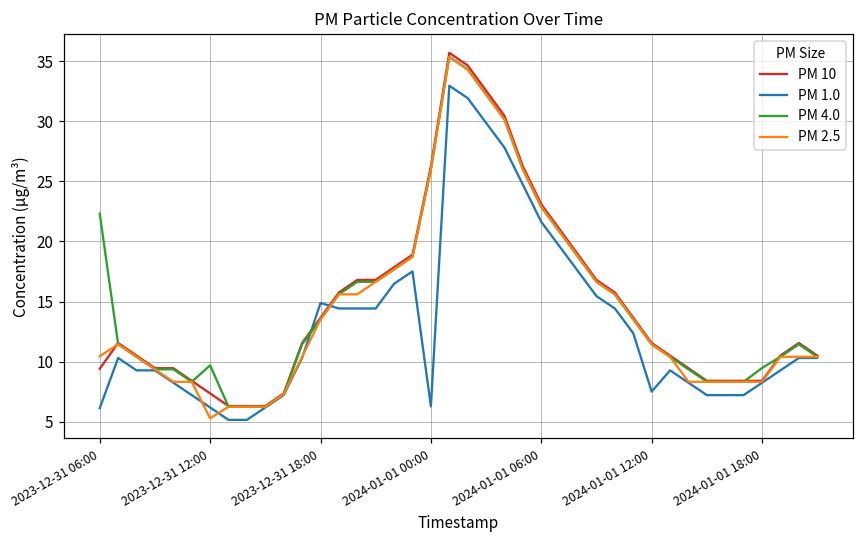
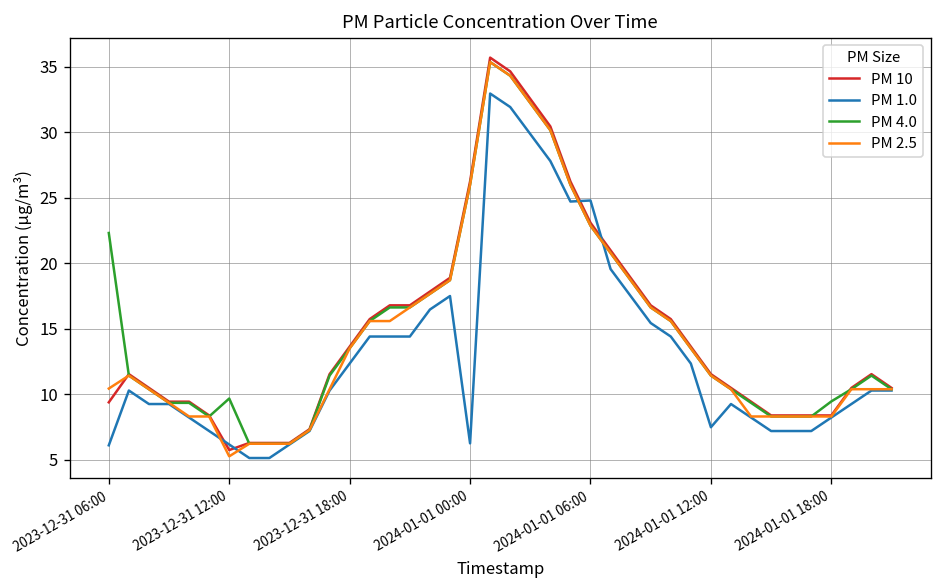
  {
    "PM 10": {
      "2023-12-31 06:00": 9.4,
-     "2023-12-31 12:00": 7.4,
+     "2023-12-31 12:00": 5.8,
      "2024-01-01 00:00": 26.3
    },
    "PM 1.0": {
      "2023-12-31 06:00": 6.1,
      "2023-12-31 12:00": 6.2,
-     "2023-12-31 18:00": 14.9,
+     "2023-12-31 18:00": 12.4,
      "2024-01-01 00:00": 6.3,
-     "2024-01-01 06:00": 21.6,
+     "2024-01-01 06:00": 24.8,
      "2024-01-01 12:00": 7.5
    },
    "PM 4.0": {
      "2023-12-31 06:00": 22.3,
      "2023-12-31 12:00": 9.7,
      "2024-01-01 18:00": 9.5
    },
    "PM 2.5": {
      "2023-12-31 06:00": 10.5,
      "2023-12-31 12:00": 5.3
    }
  }
